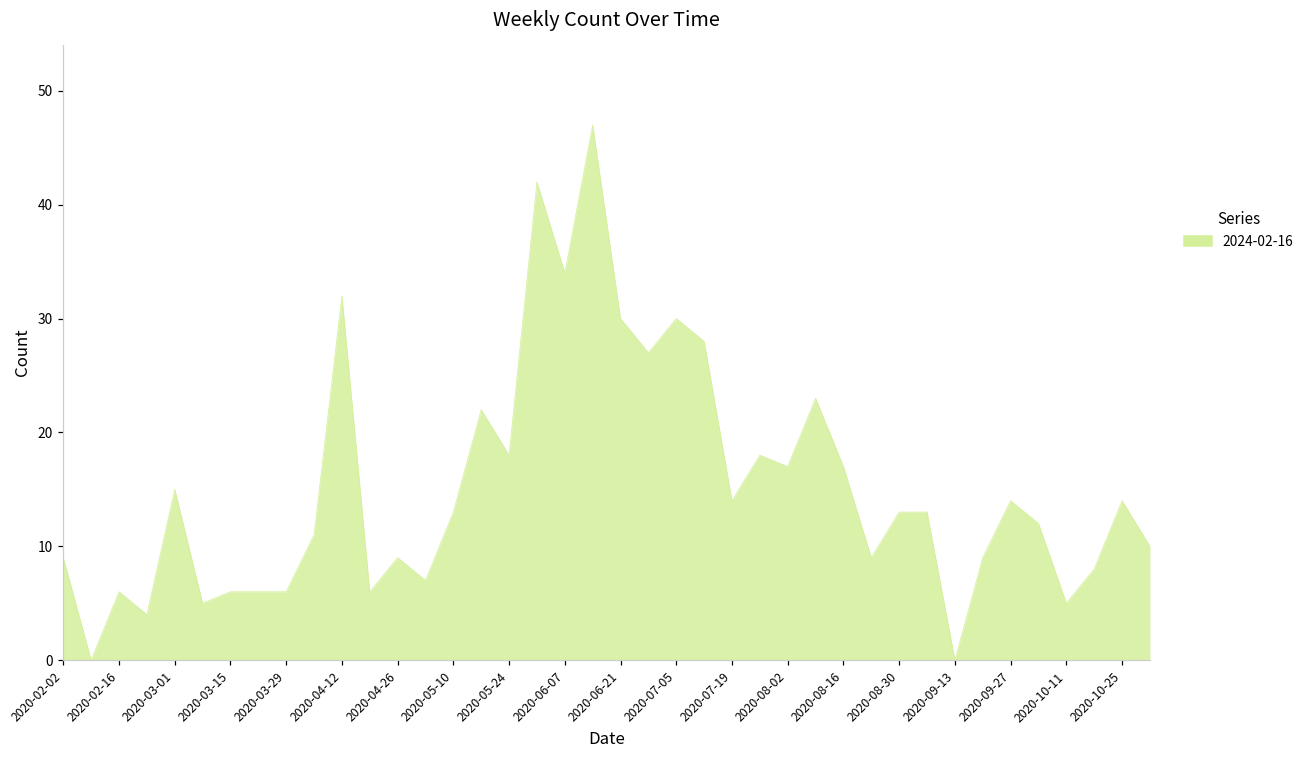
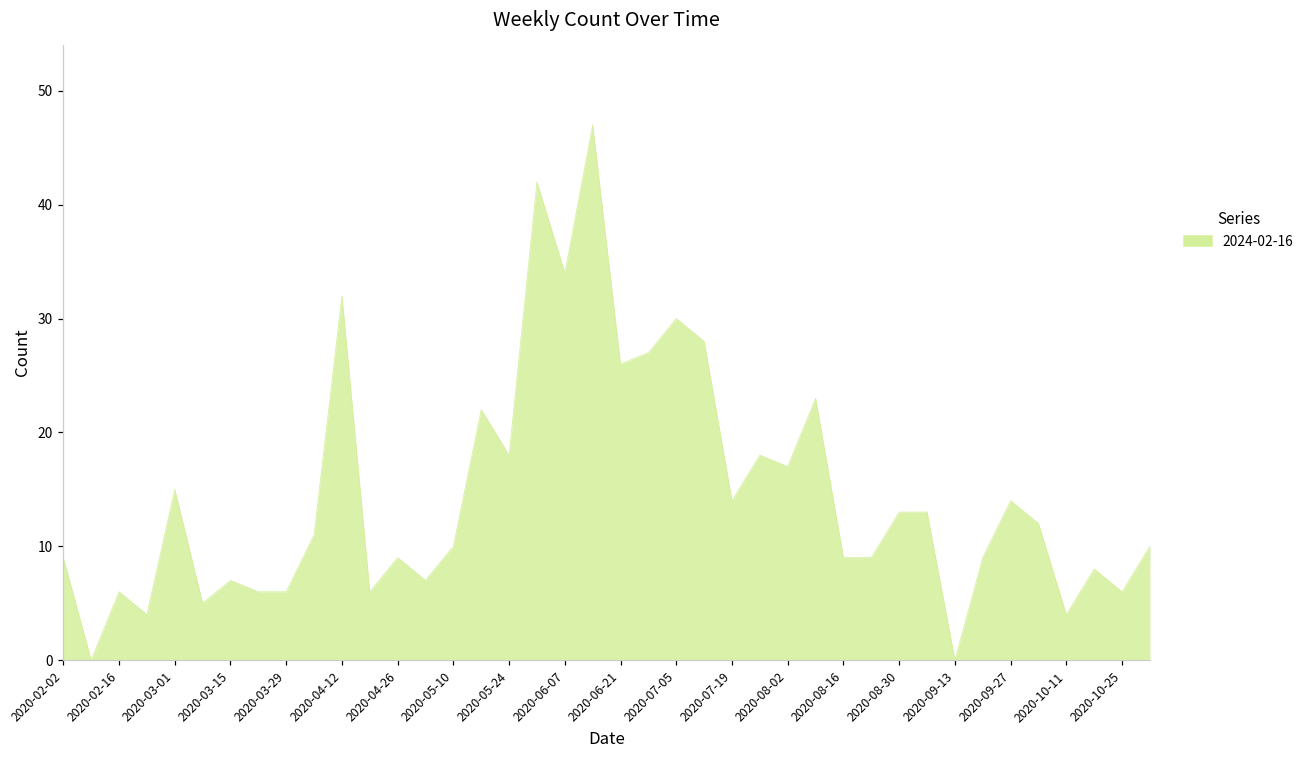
  {
    "2020-02-02": 9,
    "2020-02-16": 6,
    "2020-03-01": 15,
-   "2020-03-15": 6,
+   "2020-03-15": 7,
    "2020-03-29": 6,
    "2020-04-12": 32,
    "2020-04-26": 9,
-   "2020-05-10": 13,
+   "2020-05-10": 10,
    "2020-05-24": 18,
    "2020-06-07": 34,
-   "2020-06-21": 30,
+   "2020-06-21": 26,
    "2020-07-05": 30,
    "2020-07-19": 14,
    "2020-08-02": 17,
-   "2020-08-16": 17,
+   "2020-08-16": 9,
    "2020-08-30": 13,
    "2020-09-13": 0,
    "2020-09-27": 14,
-   "2020-10-11": 5,
-   "2020-10-25": 14
+   "2020-10-11": 4,
+   "2020-10-25": 6
  }
